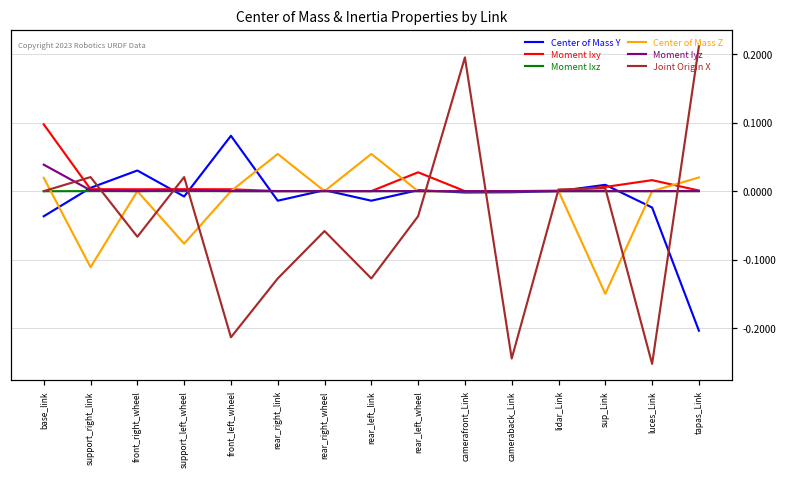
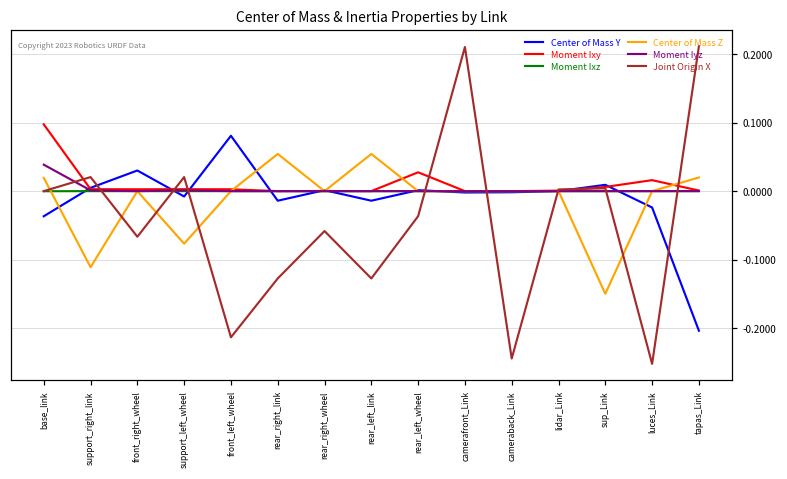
  {
    "Center of Mass Y": {
      "base_link": -0.04,
      "front_right_wheel": 0.03,
      "support_left_wheel": -0.01,
      "front_left_wheel": 0.08,
      "rear_right_link": -0.01,
      "rear_left_link": -0.01,
      "luces_Link": -0.02,
      "tapas_Link": -0.20
    },
    "Moment Ixy": {
      "base_link": 0.10,
      "rear_left_wheel": 0.03,
      "luces_Link": 0.02
    },
    "Center of Mass Z": {
      "base_link": 0.02,
      "support_right_link": -0.11,
      "support_left_wheel": -0.08,
      "rear_right_link": 0.05,
      "rear_left_link": 0.05,
      "sup_Link": -0.15,
      "tapas_Link": 0.02
    },
    "Moment Iyz": {
      "base_link": 0.04
    },
    "Joint Origin X": {
      "support_right_link": 0.02,
      "front_right_wheel": -0.07,
      "support_left_wheel": 0.02,
      "front_left_wheel": -0.21,
      "rear_right_link": -0.13,
      "rear_right_wheel": -0.06,
      "rear_left_link": -0.13,
      "rear_left_wheel": -0.04,
-     "camerafront_Link": 0.20,
+     "camerafront_Link": 0.21,
      "cameraback_Link": -0.24,
      "luces_Link": -0.25,
      "tapas_Link": 0.21
    }
  }
